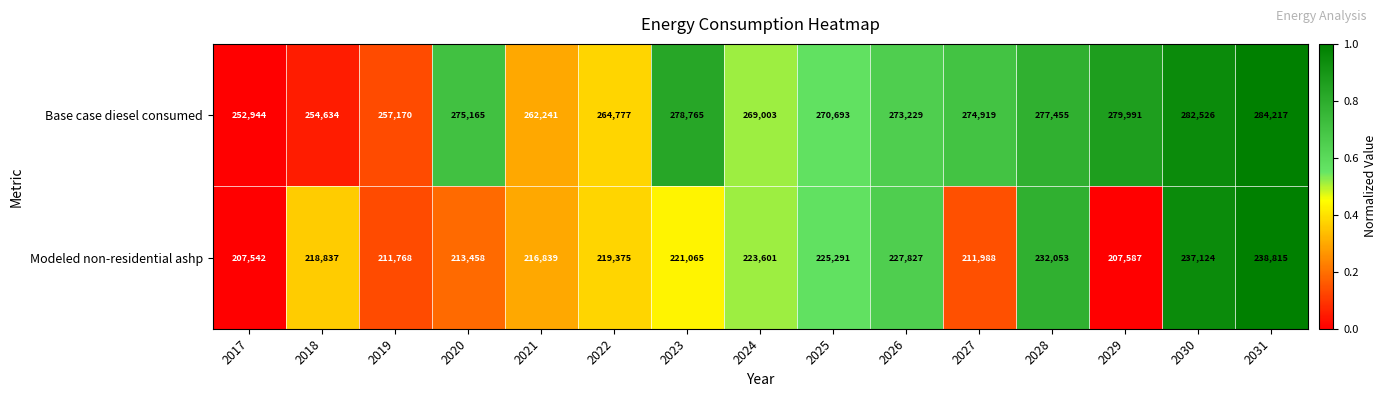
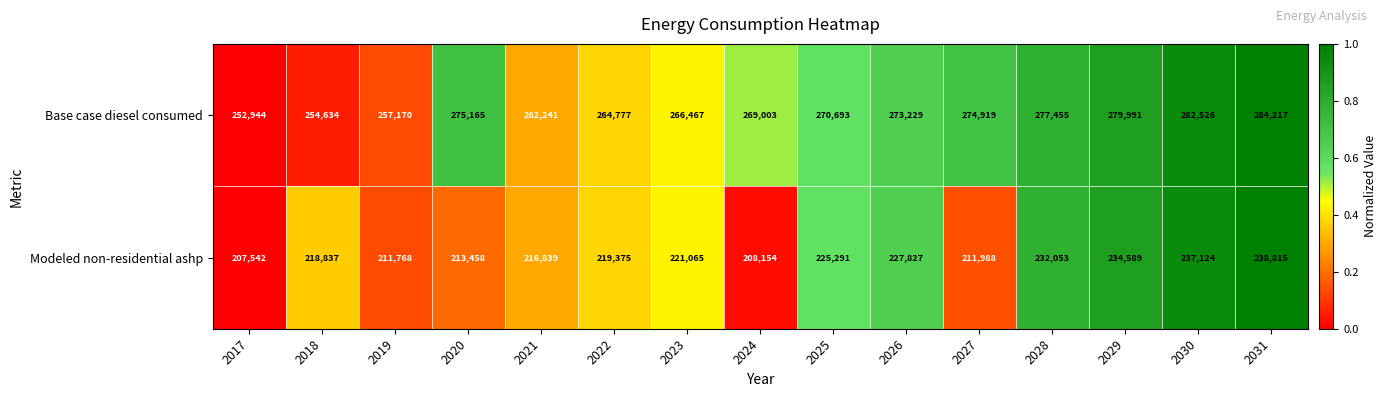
  {
    "Base case diesel consumed": {
      "2017": "252,944",
      "2018": "254,634",
      "2019": "257,170",
      "2020": "275,165",
      "2021": "262,241",
      "2022": "264,777",
-     "2023": "278,765",
+     "2023": "266,467",
      "2024": "269,003",
      "2025": "270,693",
      "2026": "273,229",
      "2027": "274,919",
      "2028": "277,455",
      "2029": "279,991",
      "2030": "282,526",
      "2031": "284,217"
    },
    "Modeled non-residential ashp": {
      "2017": "207,542",
      "2018": "218,837",
      "2019": "211,768",
      "2020": "213,458",
      "2021": "216,839",
      "2022": "219,375",
      "2023": "221,065",
-     "2024": "223,601",
+     "2024": "208,154",
      "2025": "225,291",
      "2026": "227,827",
      "2027": "211,988",
      "2028": "232,053",
-     "2029": "207,587",
+     "2029": "234,589",
      "2030": "237,124",
      "2031": "238,815"
    }
  }
